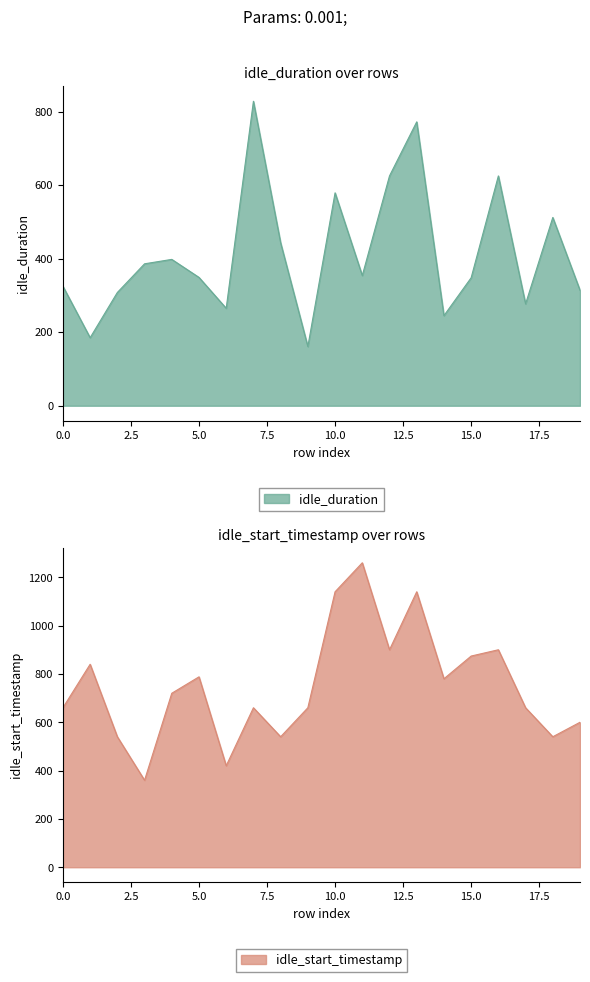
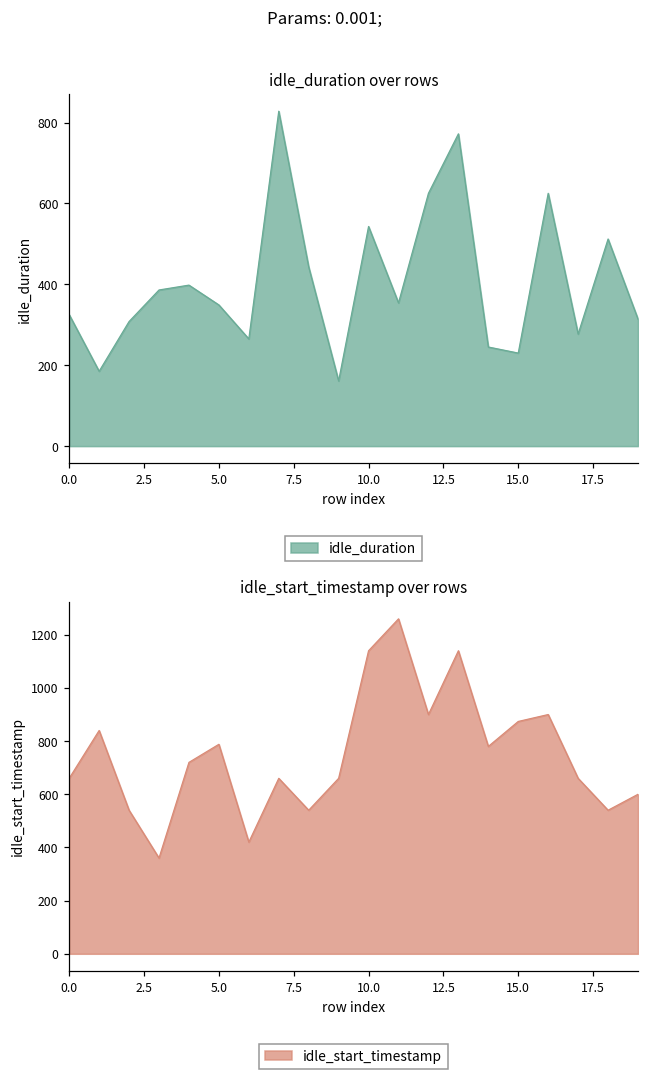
  {
    "idle_duration over rows": {
      "0.0": 330,
      "5.0": 350,
-     "10.0": 580,
-     "15.0": 350
+     "10.0": 540,
+     "15.0": 230
    },
    "idle_start_timestamp over rows": {
      "0.0": 660,
      "5.0": 790,
      "10.0": 1140,
      "15.0": 870
    }
  }
